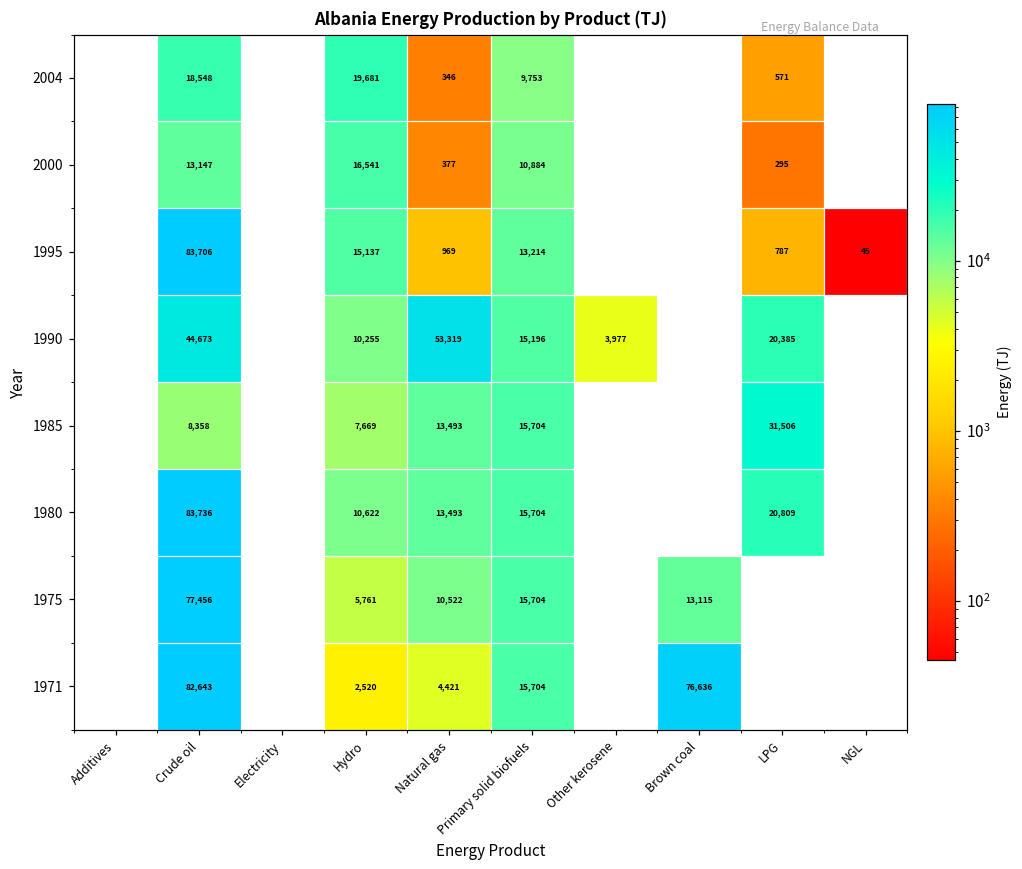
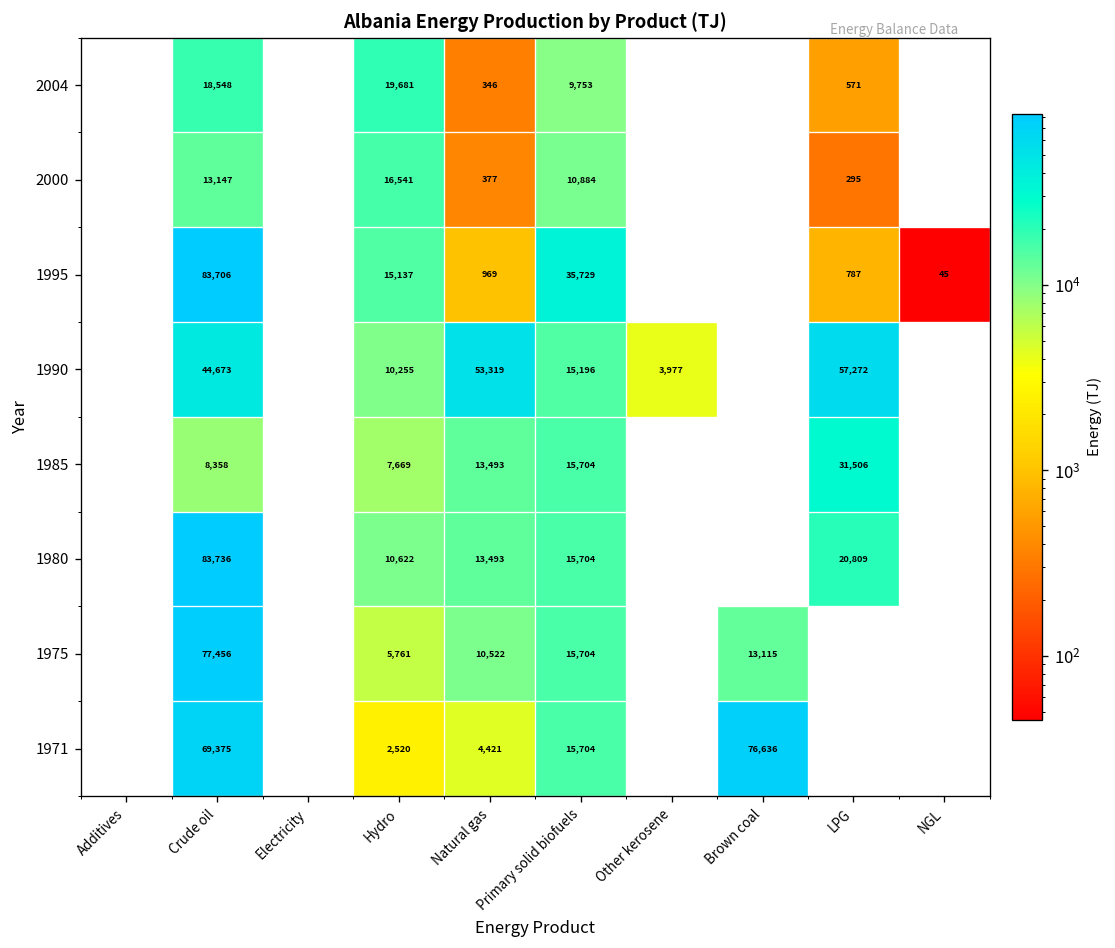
  {
    "2004": {
      "Crude oil": "18,548",
      "Hydro": "19,681",
      "Natural gas": "346",
      "Primary solid biofuels": "9,753",
      "LPG": "571"
    },
    "2000": {
      "Crude oil": "13,147",
      "Hydro": "16,541",
      "Natural gas": "377",
      "Primary solid biofuels": "10,884",
      "LPG": "295"
    },
    "1995": {
      "Crude oil": "83,706",
      "Hydro": "15,137",
      "Natural gas": "969",
-     "Primary solid biofuels": "13,214",
+     "Primary solid biofuels": "35,729",
      "LPG": "787",
      "NGL": "45"
    },
    "1990": {
      "Crude oil": "44,673",
      "Hydro": "10,255",
      "Natural gas": "53,319",
      "Primary solid biofuels": "15,196",
      "Other kerosene": "3,977",
-     "LPG": "20,385"
+     "LPG": "57,272"
    },
    "1985": {
      "Crude oil": "8,358",
      "Hydro": "7,669",
      "Natural gas": "13,493",
      "Primary solid biofuels": "15,704",
      "LPG": "31,506"
    },
    "1980": {
      "Crude oil": "83,736",
      "Hydro": "10,622",
      "Natural gas": "13,493",
      "Primary solid biofuels": "15,704",
      "LPG": "20,809"
    },
    "1975": {
      "Crude oil": "77,456",
      "Hydro": "5,761",
      "Natural gas": "10,522",
      "Primary solid biofuels": "15,704",
      "Brown coal": "13,115"
    },
    "1971": {
-     "Crude oil": "82,643",
+     "Crude oil": "69,375",
      "Hydro": "2,520",
      "Natural gas": "4,421",
      "Primary solid biofuels": "15,704",
      "Brown coal": "76,636"
    }
  }
